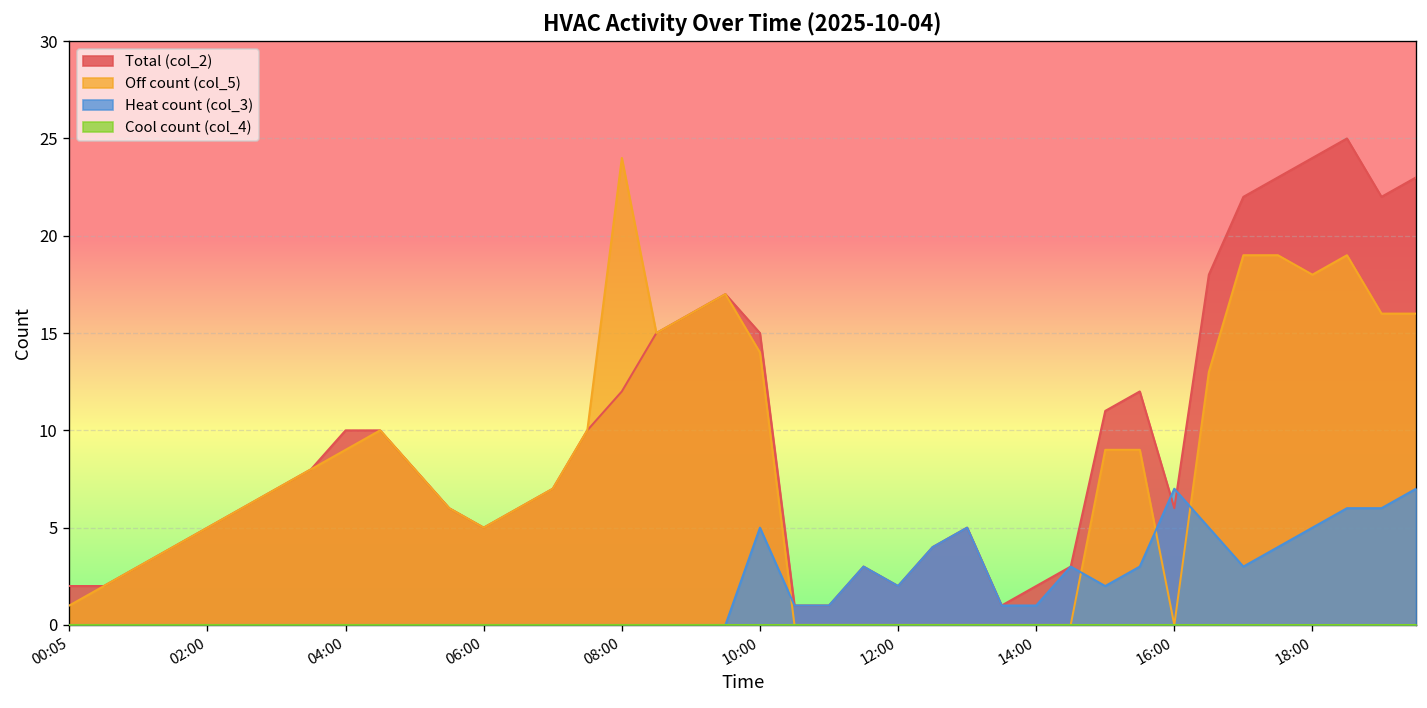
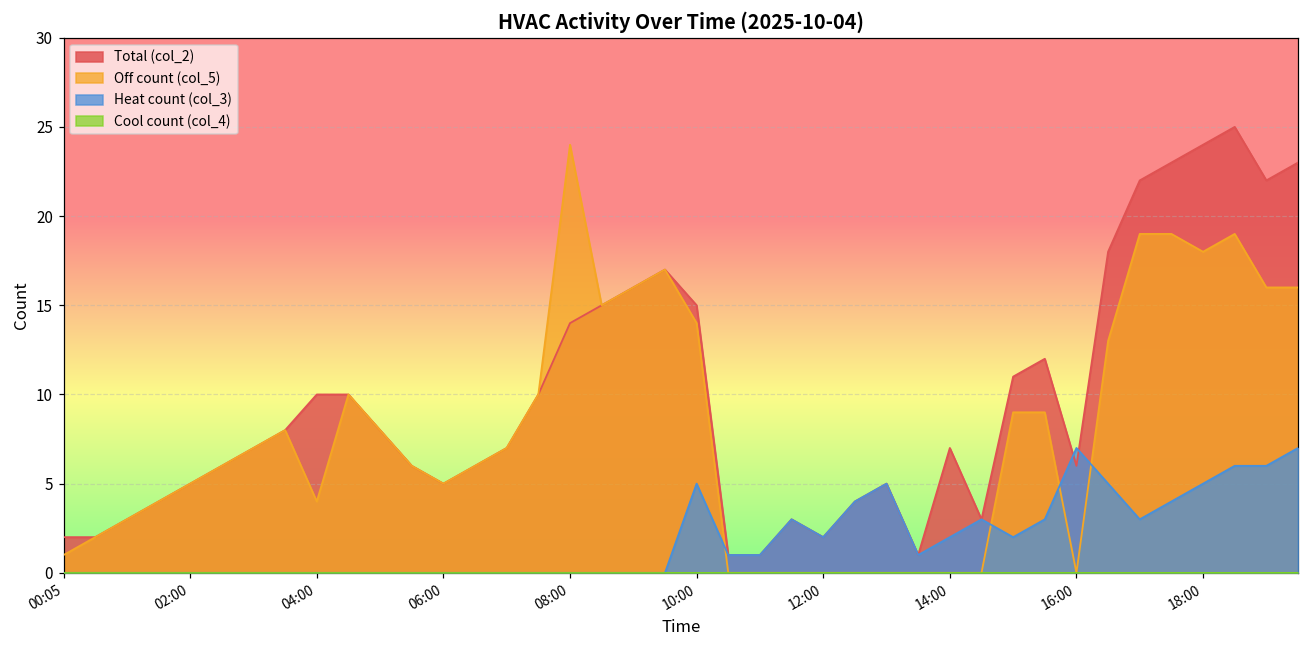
  {
    "Total (col_2)": {
      "00:05": 2,
      "04:00": 10,
-     "08:00": 12,
+     "08:00": 14,
      "10:00": 15,
-     "14:00": 2,
+     "14:00": 7,
      "16:00": 6,
      "18:00": 24
    },
    "Off count (col_5)": {
      "00:05": 1,
-     "04:00": 9,
+     "04:00": 4,
      "08:00": 24,
      "10:00": 14,
      "18:00": 18
    },
    "Heat count (col_3)": {
      "10:00": 5,
-     "14:00": 1,
+     "14:00": 2,
      "16:00": 7,
      "18:00": 5
    },
    "Cool count (col_4)": {
      "10:00": 0,
      "18:00": 0
    }
  }
